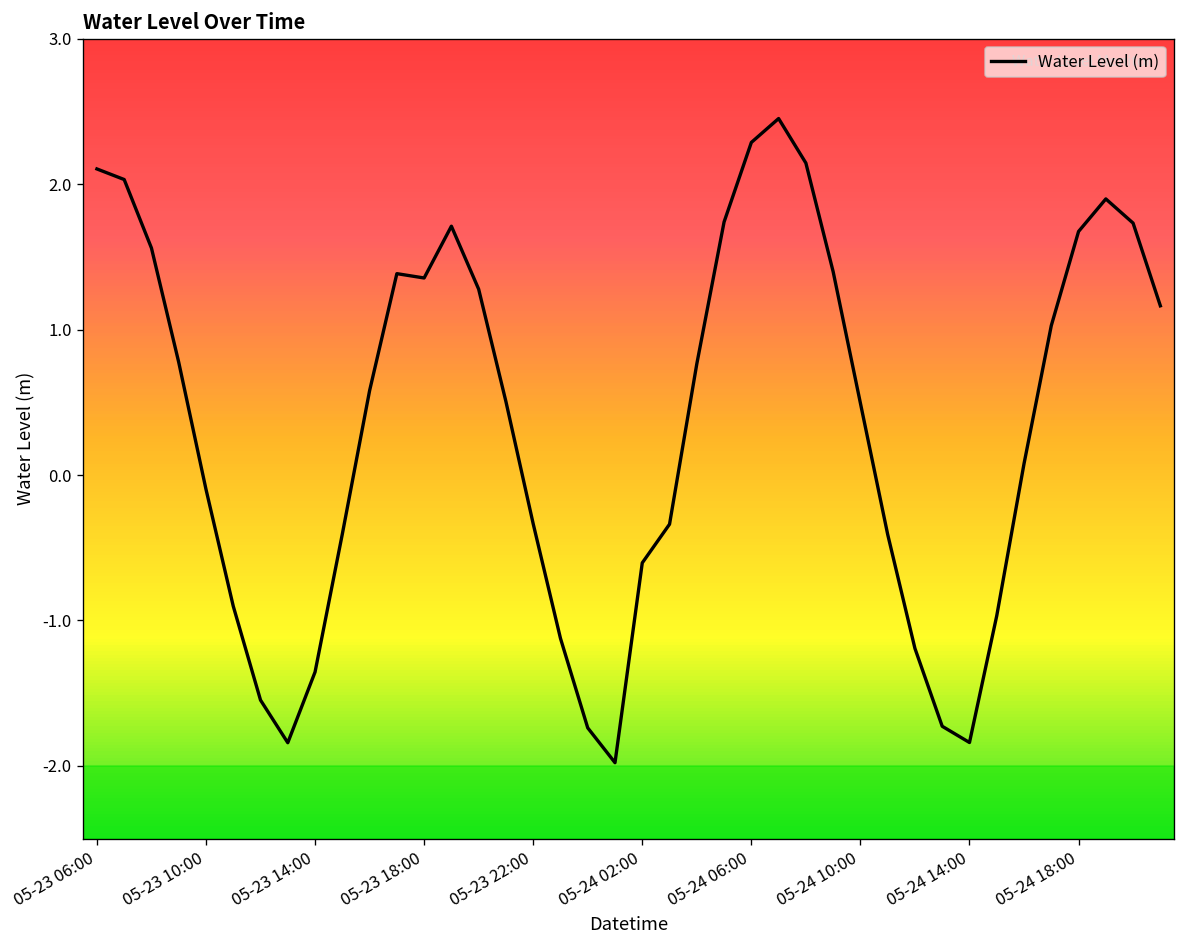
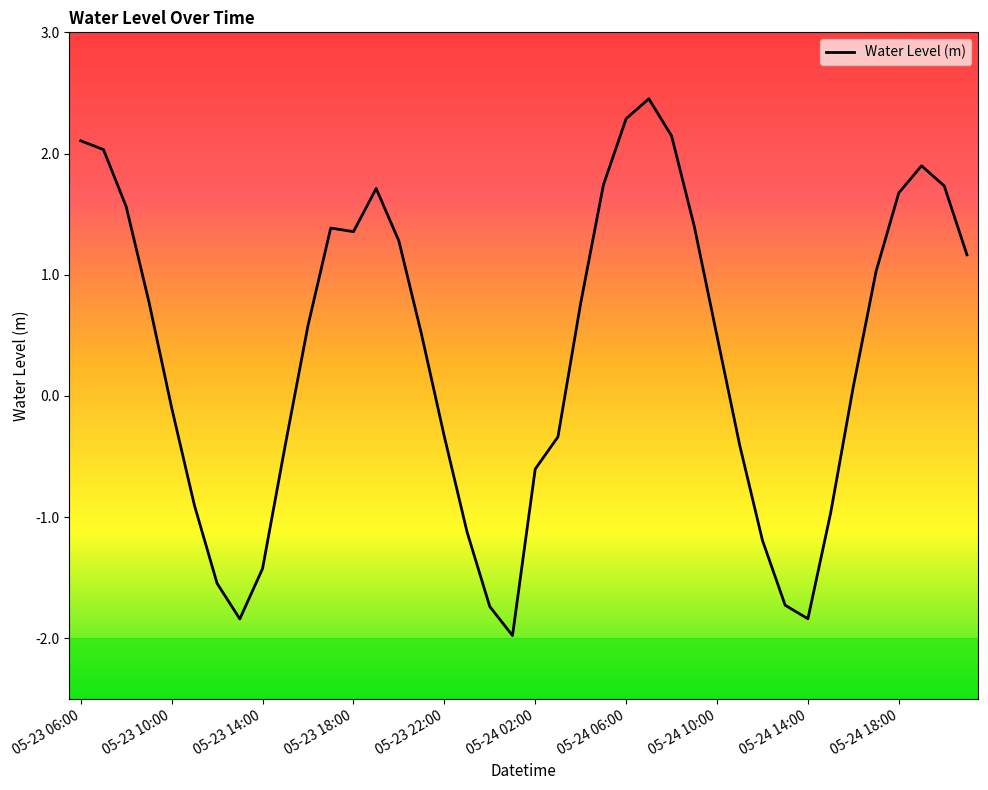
  {
    "05-23 06:00": 2.11,
    "05-23 10:00": -0.10,
-   "05-23 14:00": -1.35,
+   "05-23 14:00": -1.43,
    "05-23 18:00": 1.36,
    "05-23 22:00": -0.34,
    "05-24 02:00": -0.60,
    "05-24 06:00": 2.29,
    "05-24 10:00": 0.49,
    "05-24 14:00": -1.84,
    "05-24 18:00": 1.67
  }
